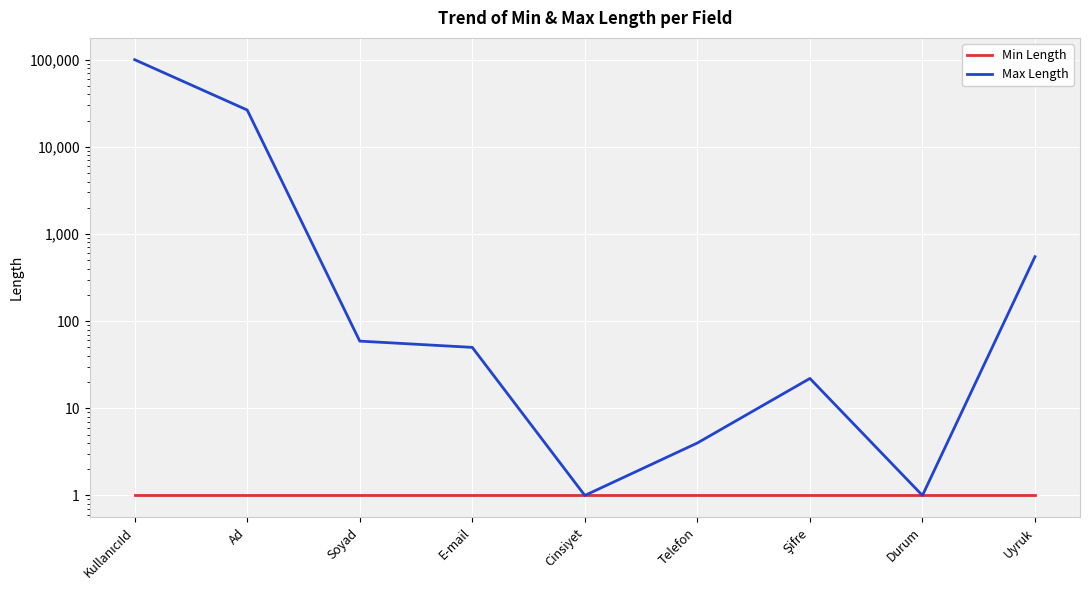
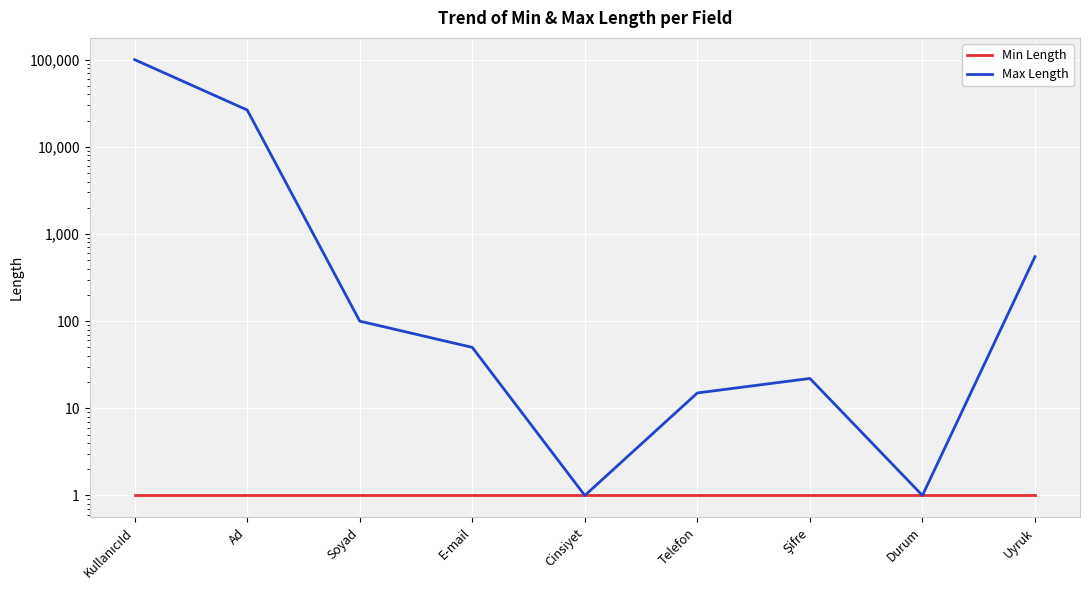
  {
    "Min Length": {
      "KullanıcıId": "1",
      "Ad": "1",
      "Soyad": "1",
      "E-mail": "1",
      "Telefon": "1",
      "Şifre": "1",
      "Uyruk": "1"
    },
    "Max Length": {
      "KullanıcıId": "100,000",
      "Ad": "26,000",
-     "Soyad": "60",
+     "Soyad": "100",
      "E-mail": "50",
-     "Telefon": "4",
+     "Telefon": "15",
      "Şifre": "22",
      "Uyruk": "500"
    }
  }
